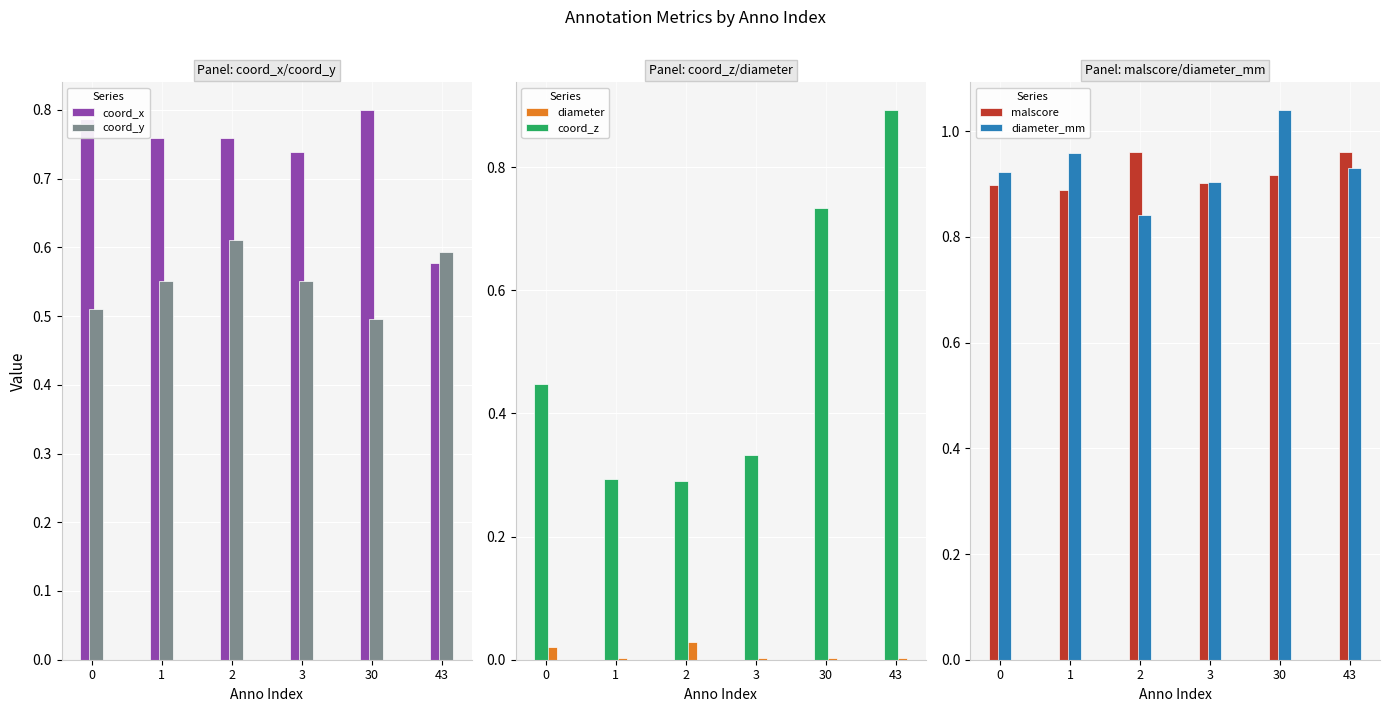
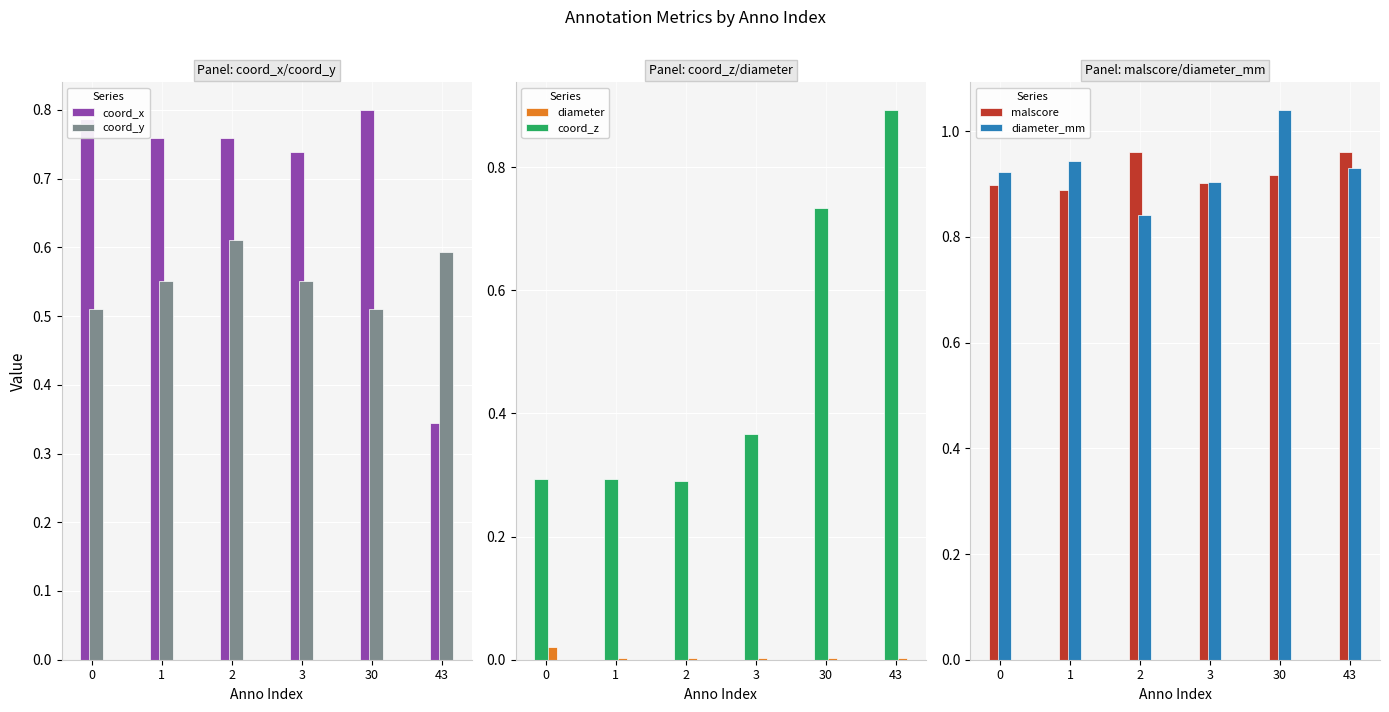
  {
    "Panel: coord_x/coord_y": {
      "coord_x": {
        "1": 0.76,
        "2": 0.76,
        "3": 0.74,
        "30": 0.80,
-       "43": 0.58
+       "43": 0.34
      },
      "coord_y": {
        "0": 0.51,
        "1": 0.55,
        "2": 0.61,
        "3": 0.55,
-       "30": 0.50,
+       "30": 0.51,
        "43": 0.59
      }
    },
    "Panel: coord_z/diameter": {
      "diameter": {
        "0": 0.02,
-       "2": 0.03
+       "2": 0.00
      },
      "coord_z": {
-       "0": 0.45,
+       "0": 0.29,
        "1": 0.29,
        "2": 0.29,
-       "3": 0.33,
+       "3": 0.37,
        "30": 0.73,
        "43": 0.89
      }
    },
    "Panel: malscore/diameter_mm": {
      "malscore": {
        "0": 0.90,
        "1": 0.89,
        "2": 0.96,
        "3": 0.90,
        "30": 0.92,
        "43": 0.96
      },
      "diameter_mm": {
        "0": 0.92,
-       "1": 0.96,
+       "1": 0.94,
        "2": 0.84,
        "3": 0.90,
        "30": 1.04,
        "43": 0.93
      }
    }
  }
